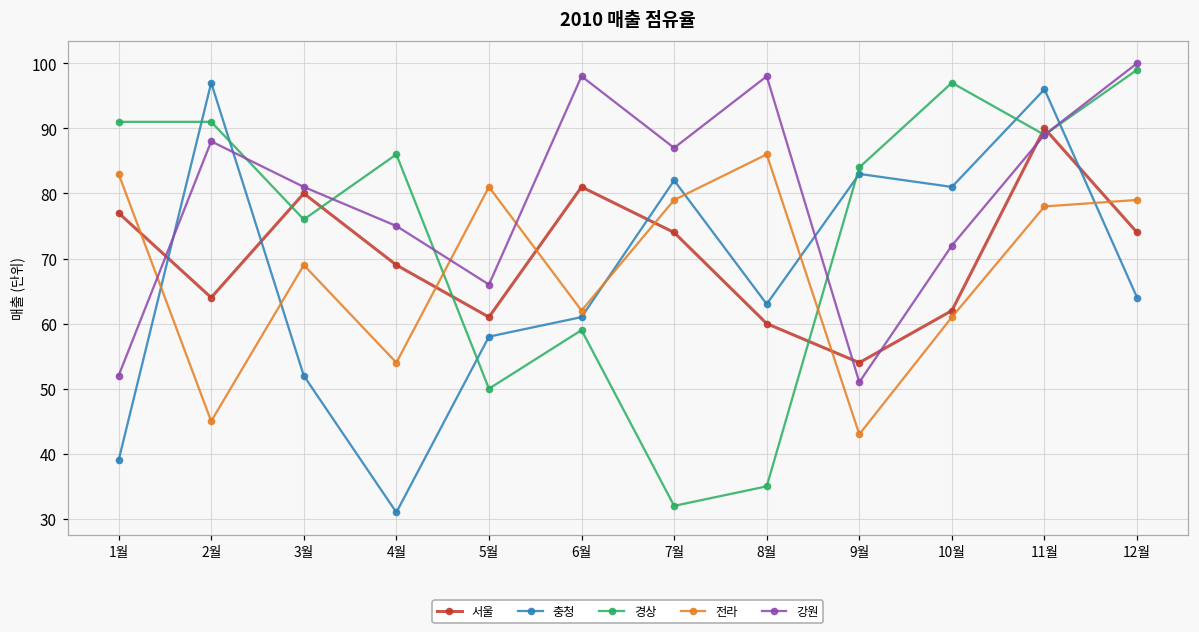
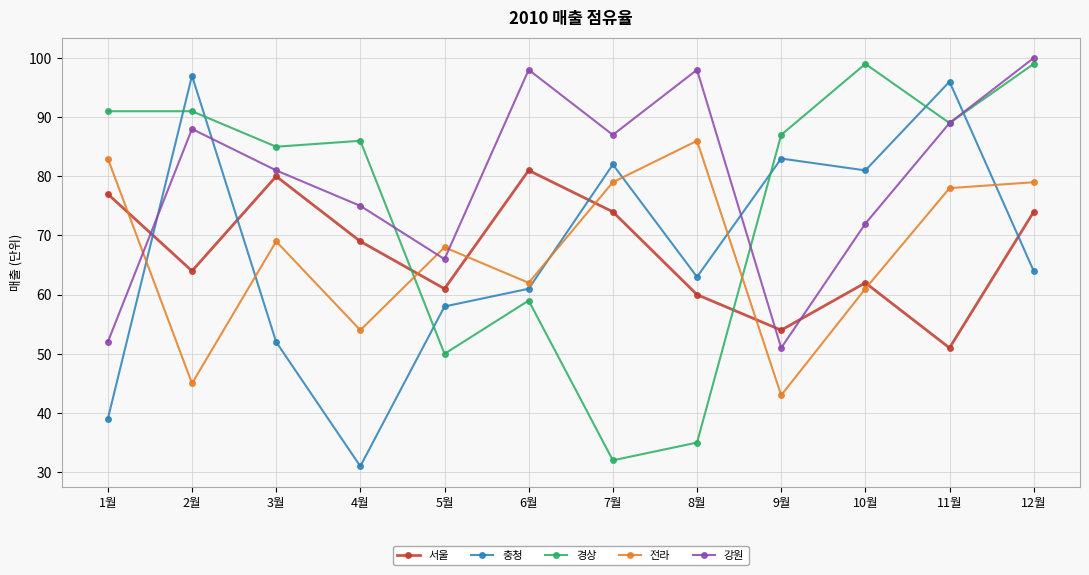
  {
    "서울": {
      "1월": 77,
      "2월": 64,
      "3월": 80,
      "4월": 69,
      "5월": 61,
      "6월": 81,
      "7월": 74,
      "8월": 60,
      "9월": 54,
      "10월": 62,
-     "11월": 90,
+     "11월": 51,
      "12월": 74
    },
    "충청": {
      "1월": 39,
      "2월": 97,
      "3월": 52,
      "4월": 31,
      "5월": 58,
      "6월": 61,
      "7월": 82,
      "8월": 63,
      "9월": 83,
      "10월": 81,
      "11월": 96,
      "12월": 64
    },
    "경상": {
      "1월": 91,
      "2월": 91,
-     "3월": 76,
+     "3월": 85,
      "4월": 86,
      "5월": 50,
      "6월": 59,
      "7월": 32,
      "8월": 35,
-     "9월": 84,
-     "10월": 97,
+     "9월": 87,
+     "10월": 99,
      "12월": 99
    },
    "전라": {
      "1월": 83,
      "2월": 45,
      "3월": 69,
      "4월": 54,
-     "5월": 81,
+     "5월": 68,
      "6월": 62,
      "7월": 79,
      "8월": 86,
      "9월": 43,
      "10월": 61,
      "11월": 78,
      "12월": 79
    },
    "강원": {
      "1월": 52,
      "2월": 88,
      "3월": 81,
      "4월": 75,
      "5월": 66,
      "6월": 98,
      "7월": 87,
      "8월": 98,
      "9월": 51,
      "10월": 72,
      "12월": 100
    }
  }
